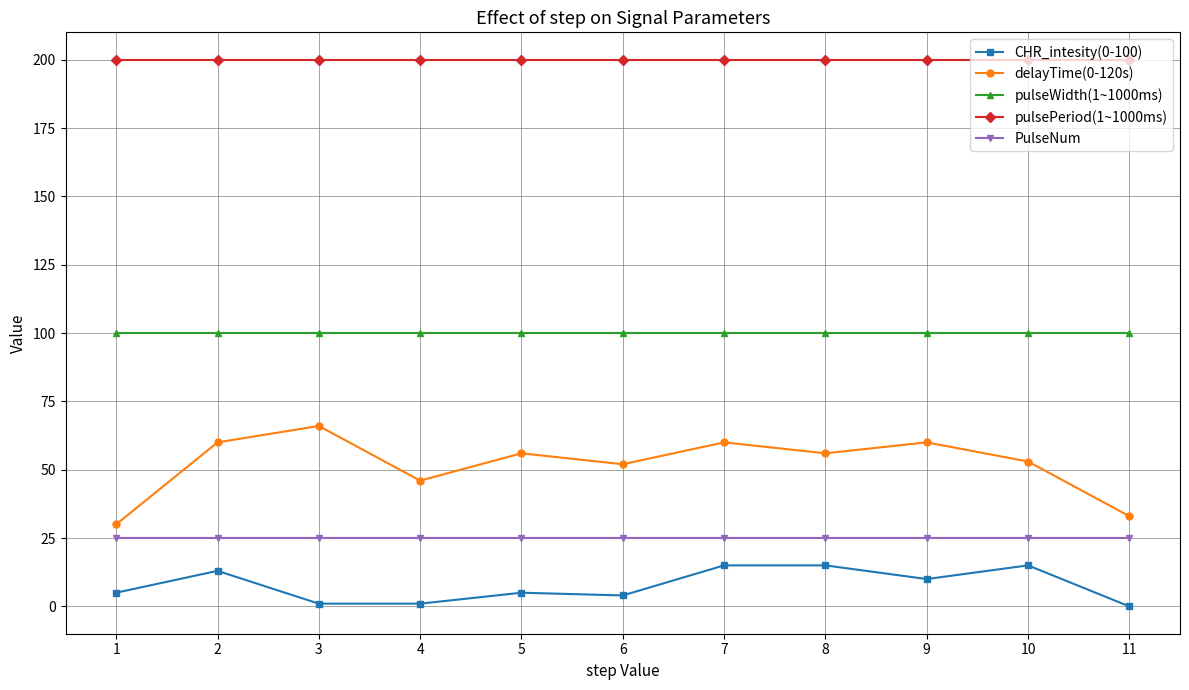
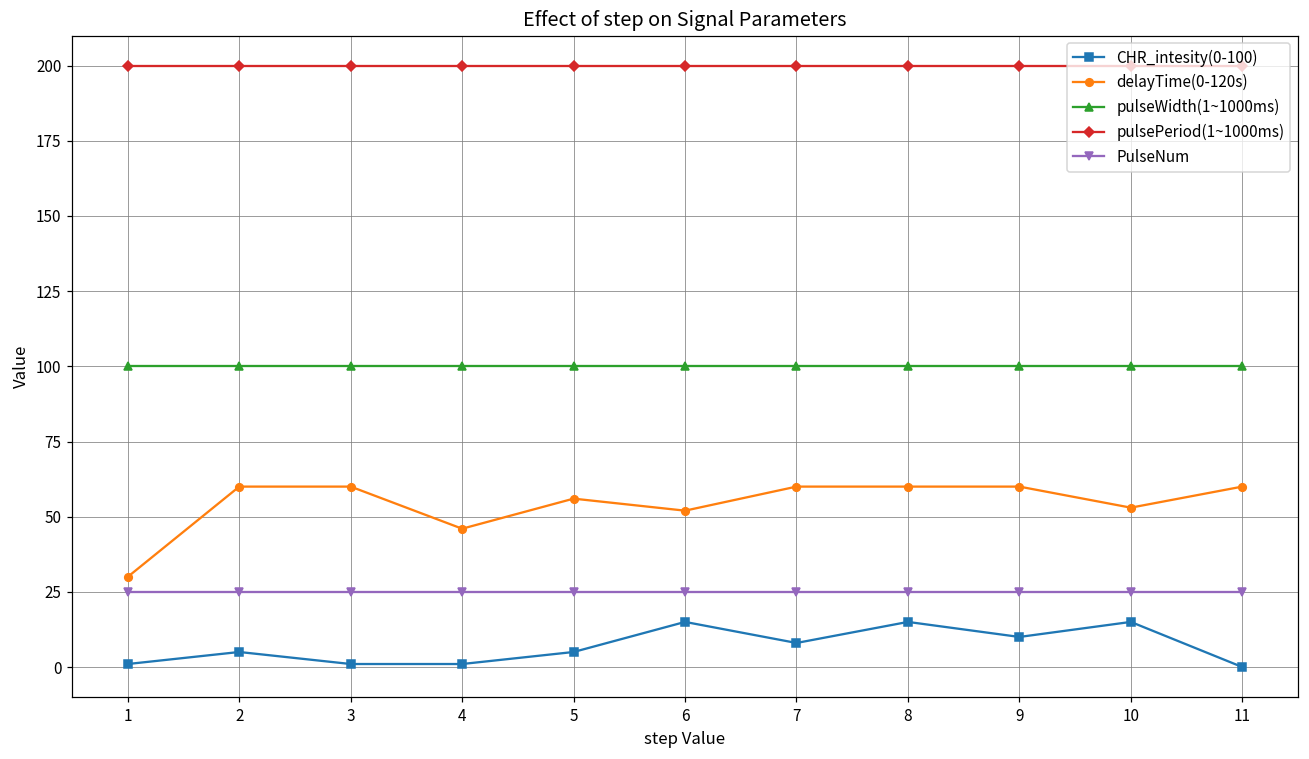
  {
    "CHR_intesity(0-100)": {
-     "1": 5,
-     "2": 13,
+     "1": 1,
+     "2": 5,
      "3": 1,
      "4": 1,
      "5": 5,
-     "6": 4,
-     "7": 15,
+     "6": 15,
+     "7": 8,
      "8": 15,
      "9": 10,
      "10": 15,
      "11": 0
    },
    "delayTime(0-120s)": {
      "1": 30,
      "2": 60,
-     "3": 66,
+     "3": 60,
      "4": 46,
      "5": 56,
      "6": 52,
      "7": 60,
-     "8": 56,
+     "8": 60,
      "9": 60,
      "10": 53,
-     "11": 33
+     "11": 60
    },
    "pulseWidth(1~1000ms)": {
      "1": 100,
      "2": 100,
      "3": 100,
      "4": 100,
      "5": 100,
      "6": 100,
      "7": 100,
      "8": 100,
      "9": 100,
      "10": 100,
      "11": 100
    },
    "pulsePeriod(1~1000ms)": {
      "1": 200,
      "2": 200,
      "3": 200,
      "4": 200,
      "5": 200,
      "6": 200,
      "7": 200,
      "8": 200,
      "9": 200
    },
    "PulseNum": {
      "1": 25,
      "2": 25,
      "3": 25,
      "4": 25,
      "5": 25,
      "6": 25,
      "7": 25,
      "8": 25,
      "9": 25,
      "10": 25,
      "11": 25
    }
  }
